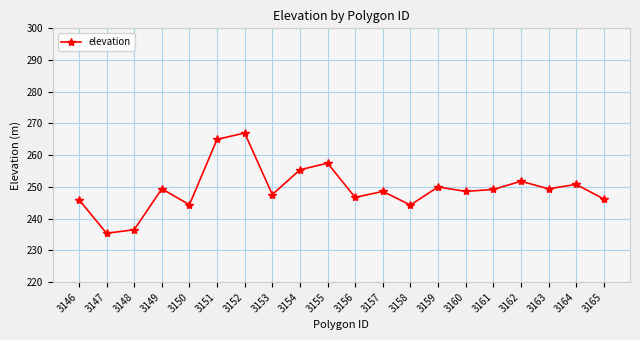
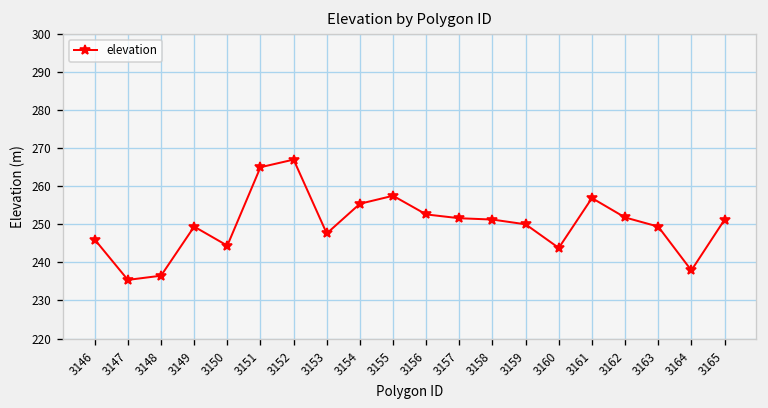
  {
    "3146": 246,
    "3147": 235,
    "3148": 237,
    "3149": 249,
    "3150": 244,
    "3151": 265,
    "3152": 267,
    "3153": 248,
    "3154": 255,
    "3155": 258,
-   "3156": 247,
-   "3157": 249,
-   "3158": 244,
+   "3156": 253,
+   "3157": 252,
+   "3158": 251,
    "3159": 250,
-   "3160": 249,
-   "3161": 249,
+   "3160": 244,
+   "3161": 257,
    "3162": 252,
    "3163": 249,
-   "3164": 251,
-   "3165": 246
+   "3164": 238,
+   "3165": 251
  }
